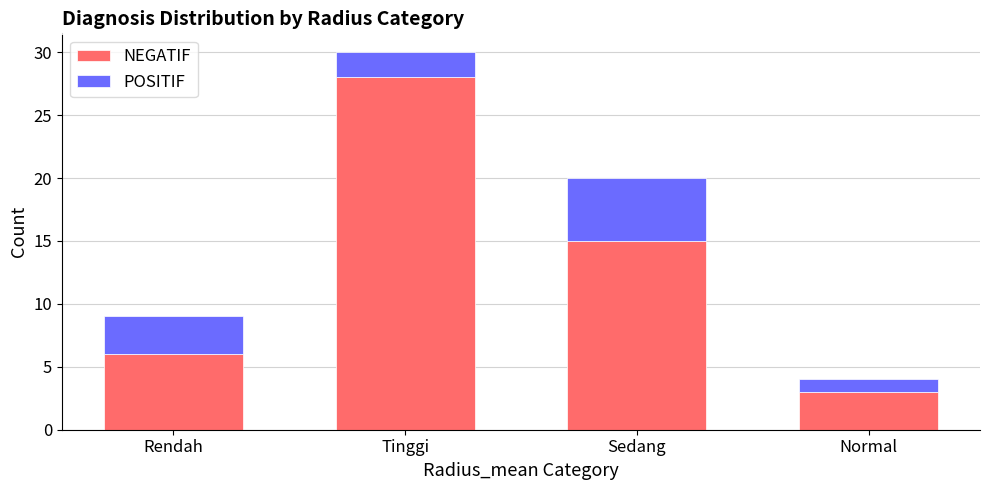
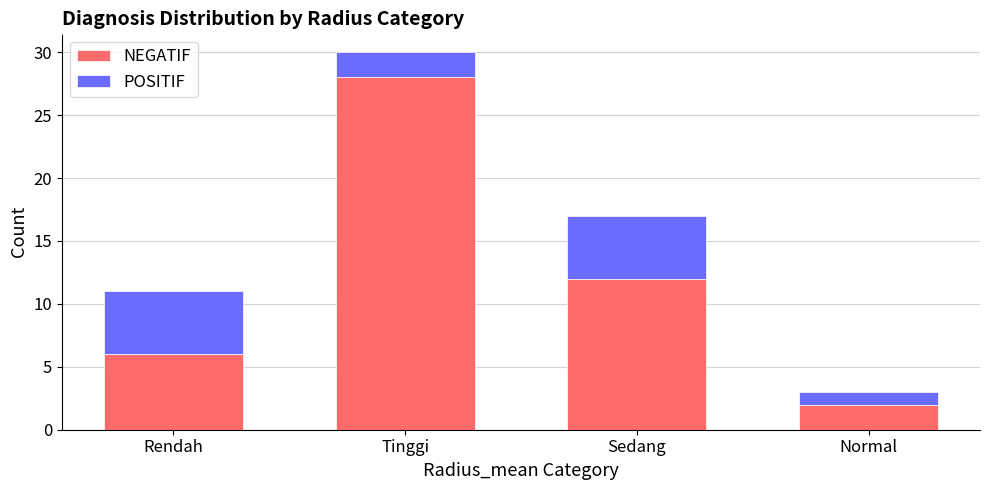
  {
    "NEGATIF": {
      "Rendah": 6,
      "Tinggi": 28,
-     "Sedang": 15,
-     "Normal": 3
+     "Sedang": 12,
+     "Normal": 2
    },
    "POSITIF": {
-     "Rendah": 3,
+     "Rendah": 5,
      "Tinggi": 2,
      "Sedang": 5,
      "Normal": 1
    }
  }
